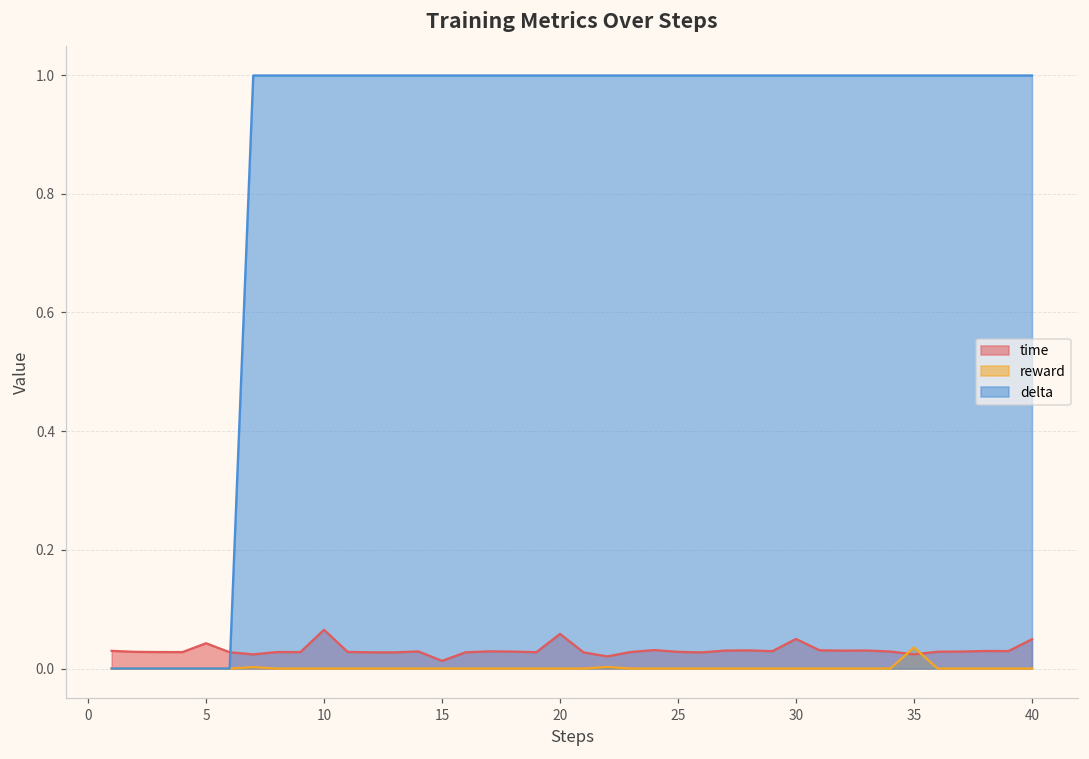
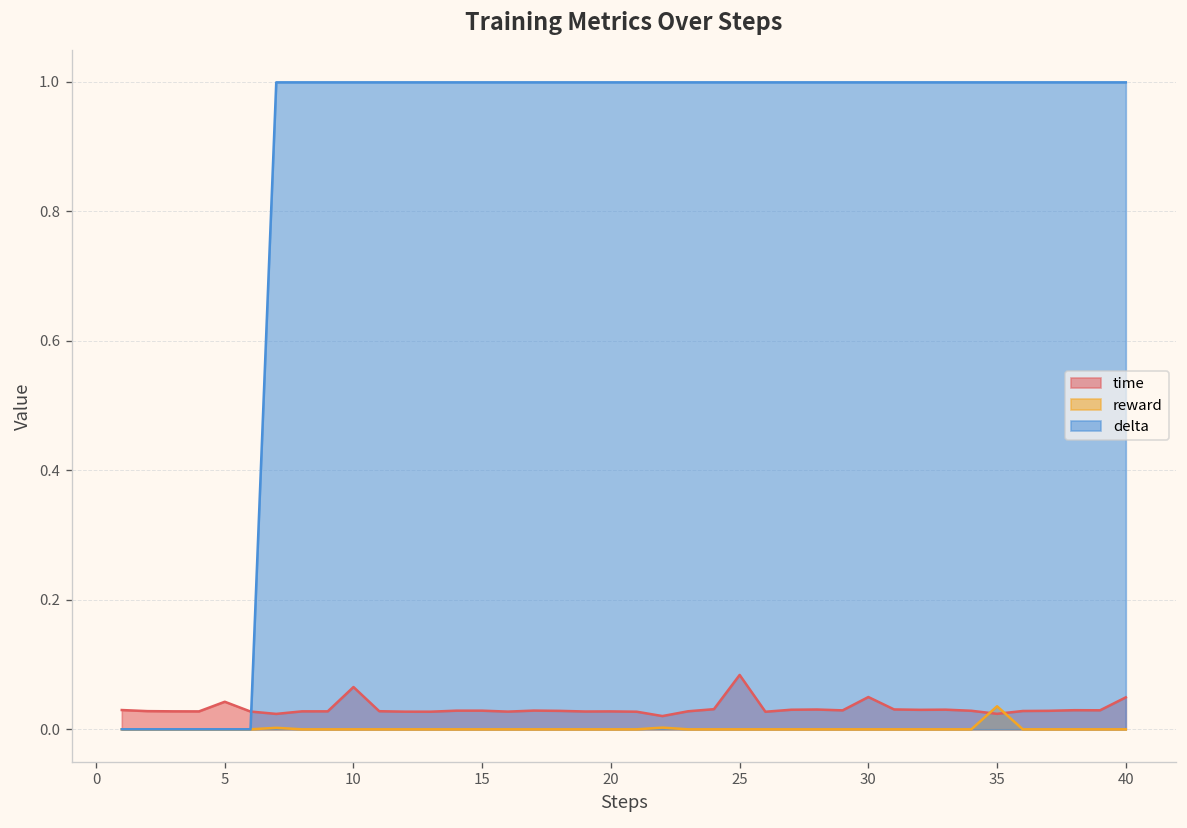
  {
    "time": {
      "5": 0.04,
      "10": 0.07,
-     "15": 0.01,
-     "20": 0.06,
-     "25": 0.03,
+     "15": 0.03,
+     "20": 0.03,
+     "25": 0.08,
      "30": 0.05,
      "35": 0.02,
      "40": 0.05
    },
    "reward": {
      "10": 0.00,
      "15": 0.00,
      "20": 0.00,
      "25": 0.00,
      "30": 0.00,
      "35": 0.04,
      "40": 0.00
    },
    "delta": {
      "10": 1.00,
      "15": 1.00,
      "20": 1.00,
      "25": 1.00,
      "30": 1.00,
      "35": 1.00,
      "40": 1.00
    }
  }
